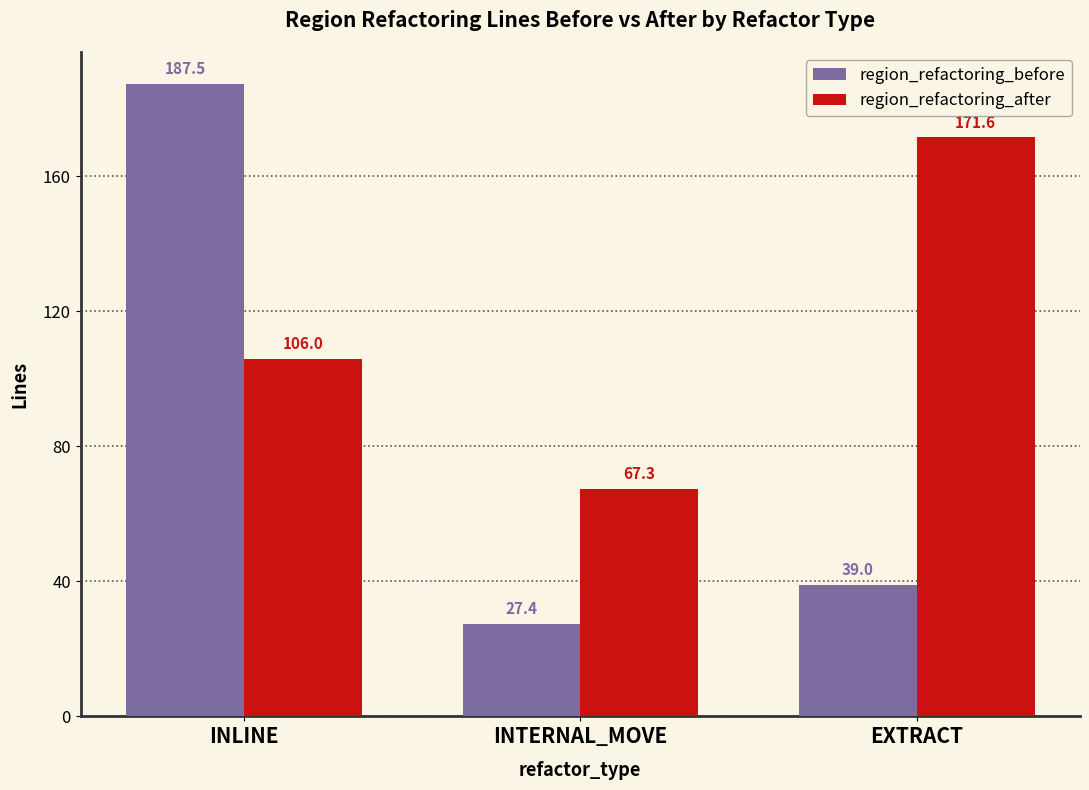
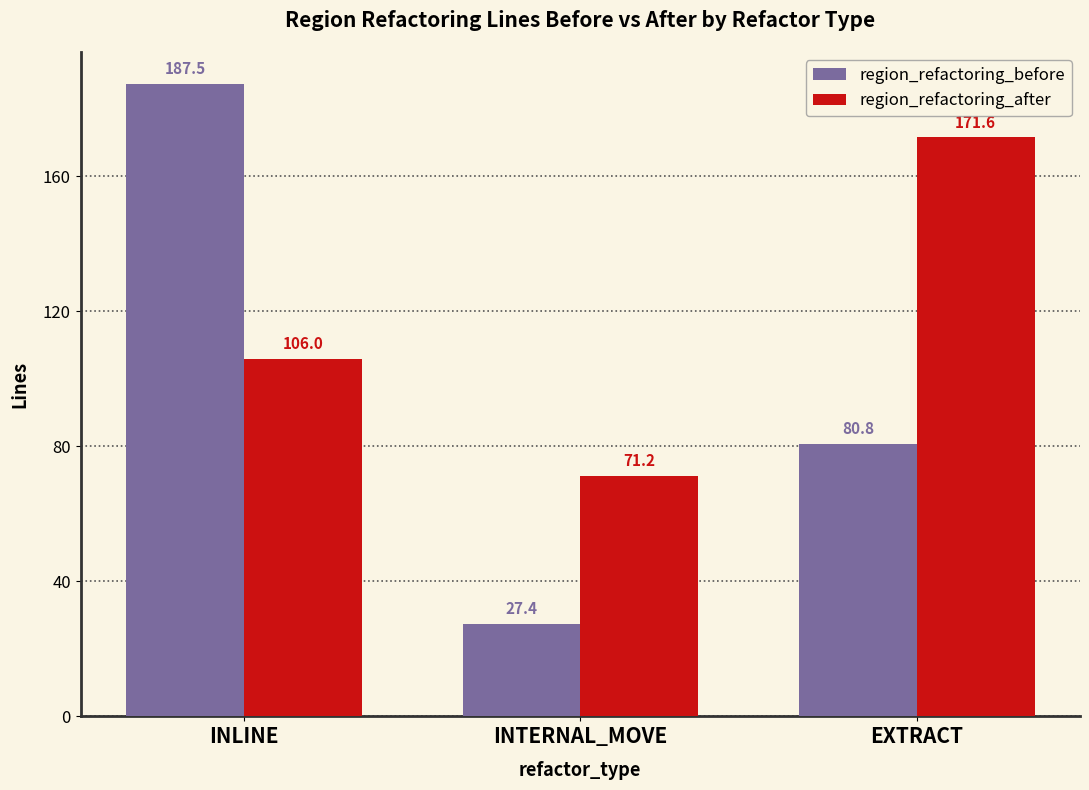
  {
    "region_refactoring_before": {
      "INLINE": 187.5,
      "INTERNAL_MOVE": 27.4,
-     "EXTRACT": 39.0
+     "EXTRACT": 80.8
    },
    "region_refactoring_after": {
      "INLINE": 106.0,
-     "INTERNAL_MOVE": 67.3
+     "INTERNAL_MOVE": 71.2
    }
  }
